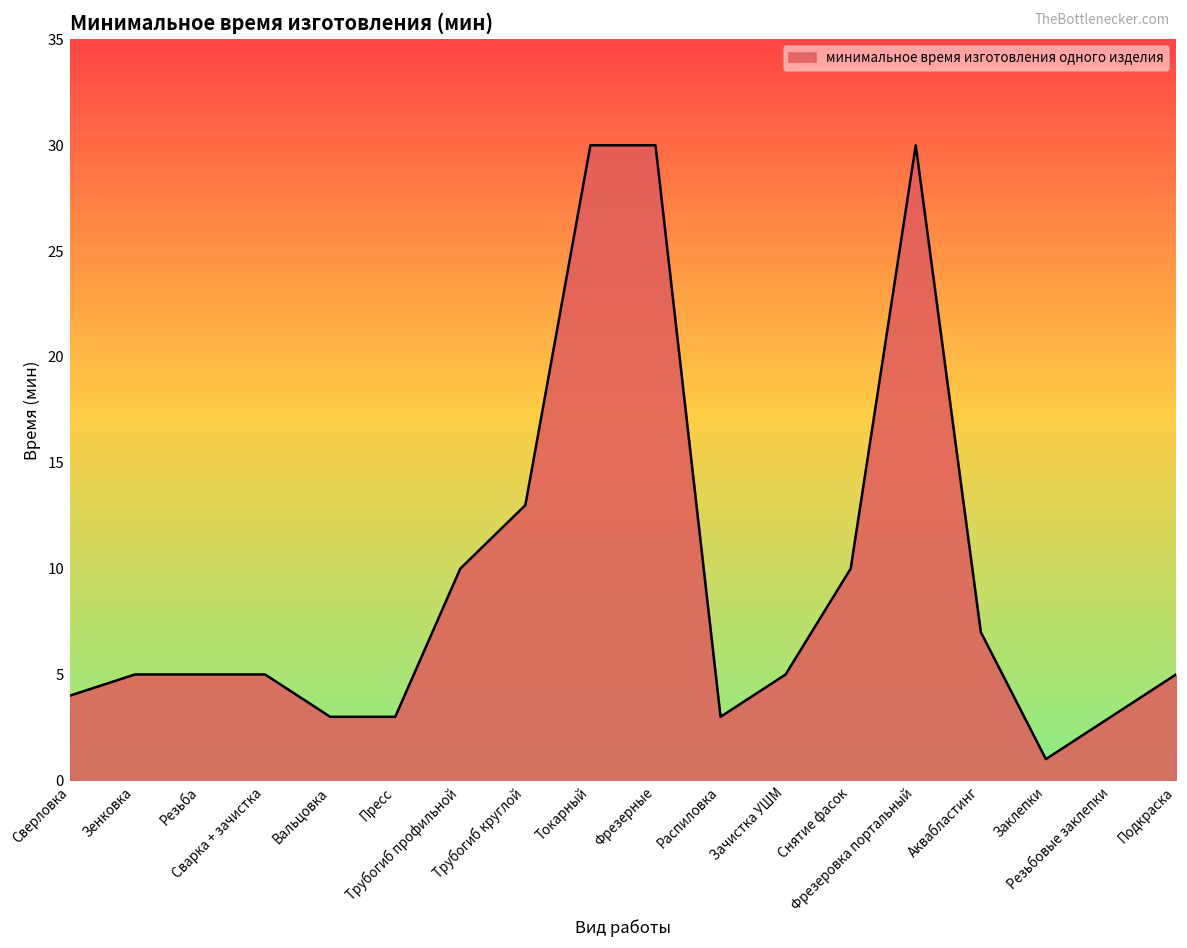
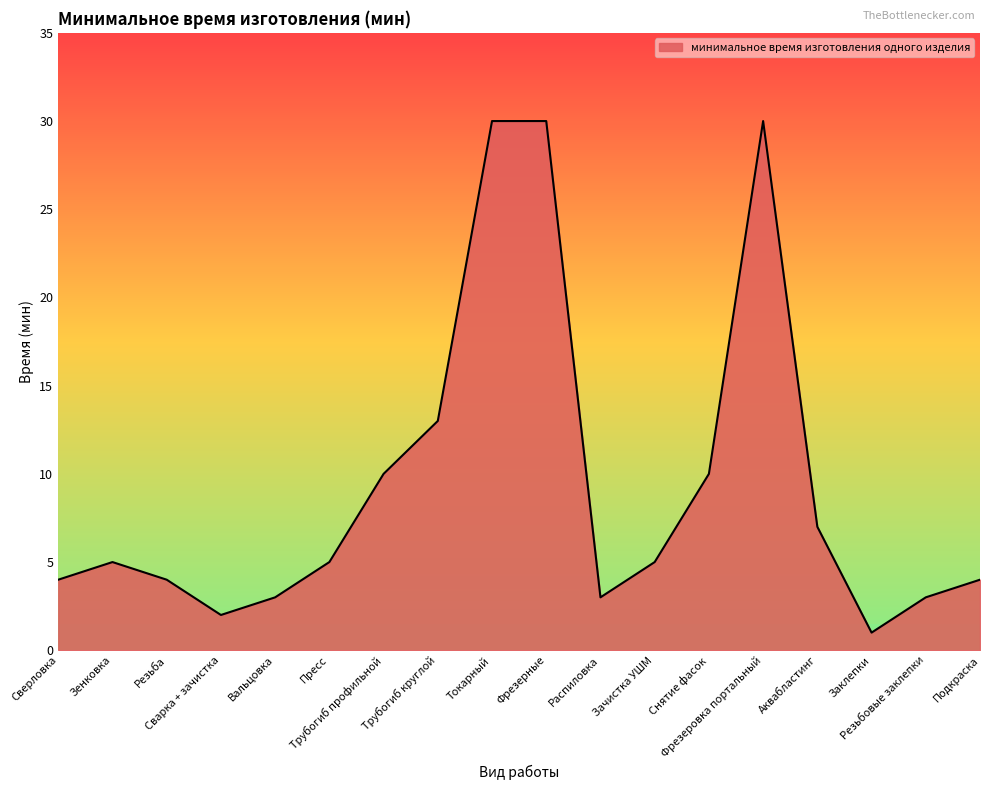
  {
    "Сверловка": 4,
    "Зенковка": 5,
-   "Резьба": 5,
-   "Сварка + зачистка": 5,
+   "Резьба": 4,
+   "Сварка + зачистка": 2,
    "Вальцовка": 3,
-   "Пресс": 3,
+   "Пресс": 5,
    "Трубогиб профильной": 10,
    "Трубогиб круглой": 13,
    "Токарный": 30,
    "Фрезерные": 30,
    "Распиловка": 3,
    "Зачистка УШМ": 5,
    "Снятие фасок": 10,
    "Фрезеровка портальный": 30,
    "Аквабластинг": 7,
    "Заклепки": 1,
    "Резьбовые заклепки": 3,
-   "Подкраска": 5
+   "Подкраска": 4
  }
